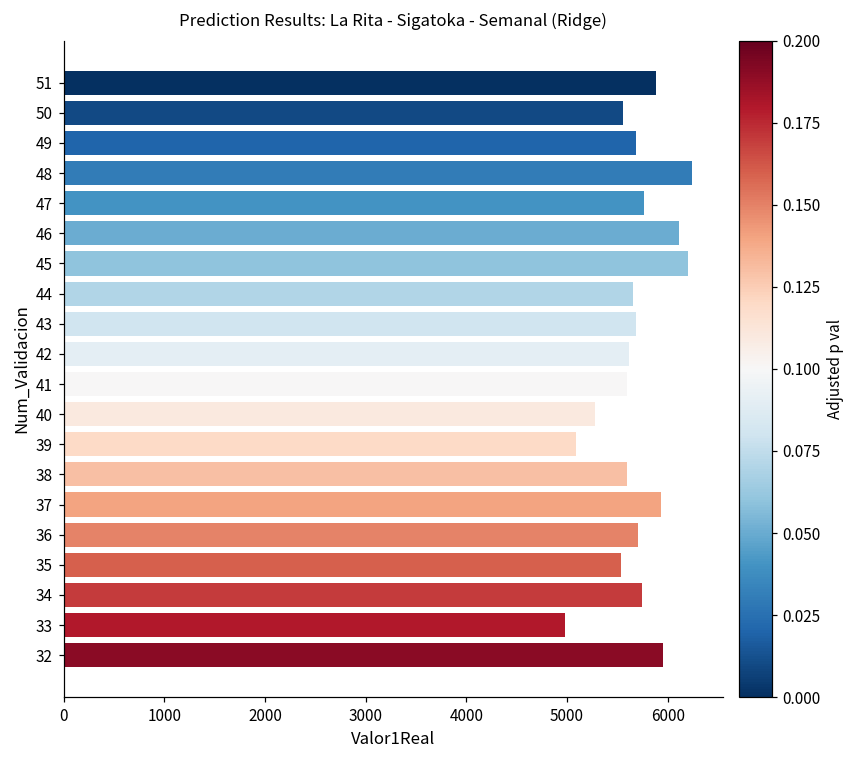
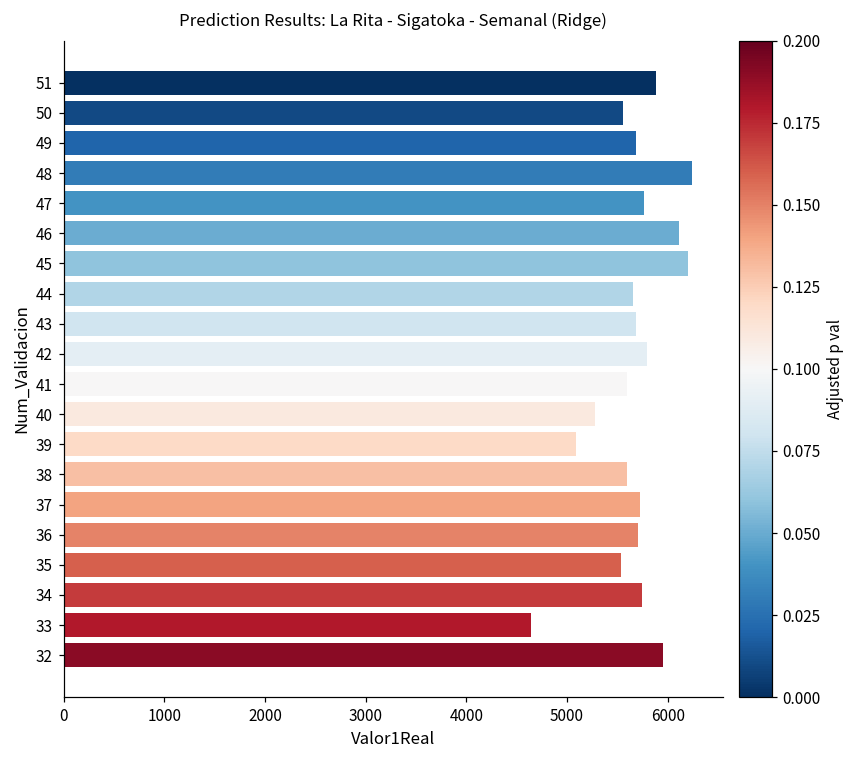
  {
    "51": 5900,
    "50": 5600,
    "49": 5700,
    "48": 6200,
    "47": 5800,
    "46": 6100,
    "45": 6200,
    "44": 5700,
    "43": 5700,
-   "42": 5600,
+   "42": 5800,
    "41": 5600,
    "40": 5300,
    "39": 5100,
    "38": 5600,
-   "37": 5900,
+   "37": 5700,
    "36": 5700,
    "35": 5500,
    "34": 5700,
-   "33": 5000,
+   "33": 4600,
    "32": 6000
  }
